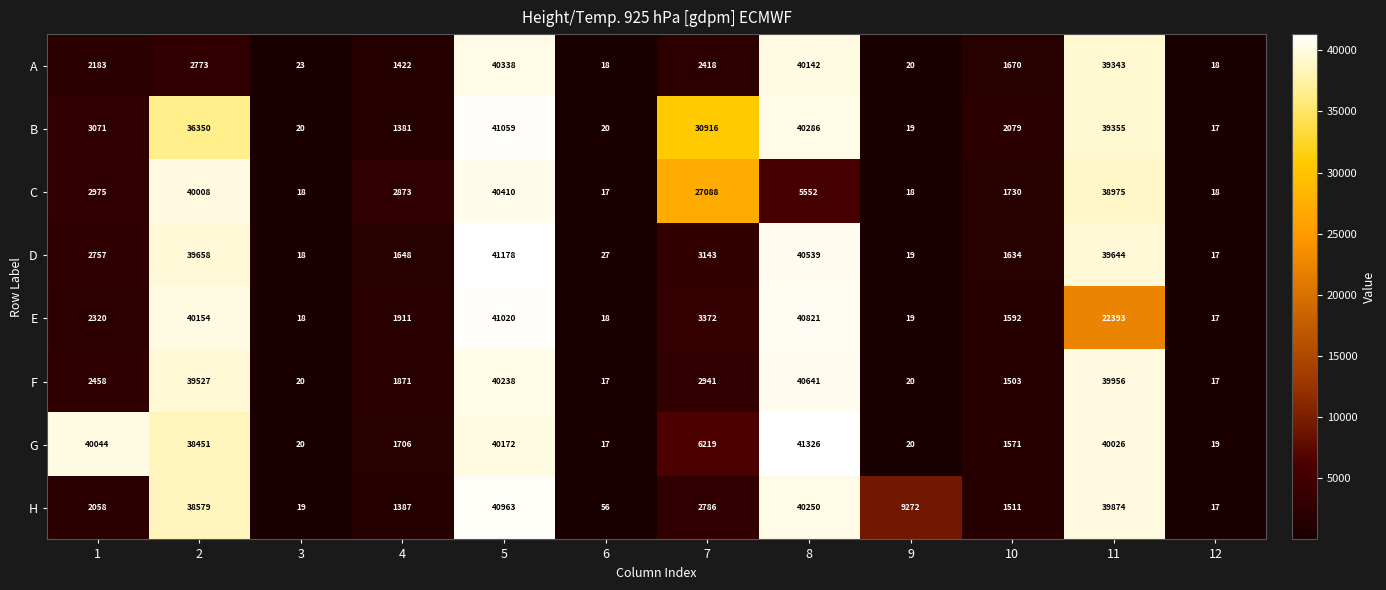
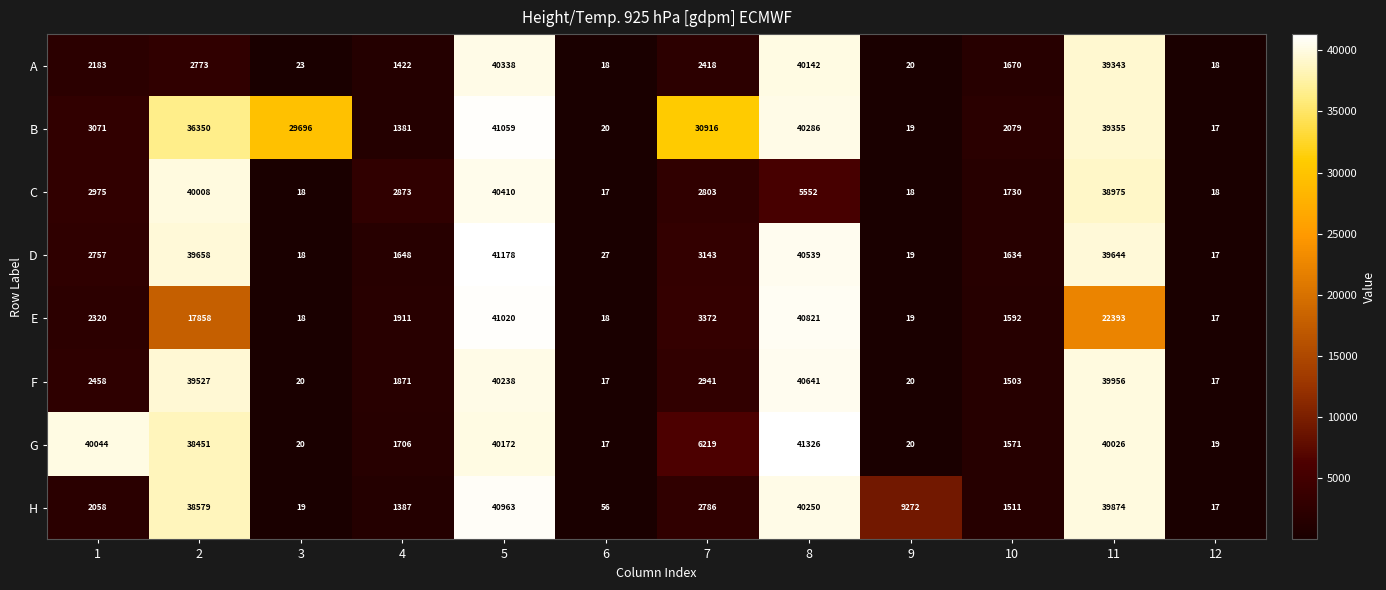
  {
    "A": {
      "1": 2183,
      "2": 2773,
      "3": 23,
      "4": 1422,
      "5": 40338,
      "6": 18,
      "7": 2418,
      "8": 40142,
      "9": 20,
      "10": 1670,
      "11": 39343,
      "12": 18
    },
    "B": {
      "1": 3071,
      "2": 36350,
-     "3": 20,
+     "3": 29696,
      "4": 1381,
      "5": 41059,
      "6": 20,
      "7": 30916,
      "8": 40286,
      "9": 19,
      "10": 2079,
      "11": 39355,
      "12": 17
    },
    "C": {
      "1": 2975,
      "2": 40008,
      "3": 18,
      "4": 2873,
      "5": 40410,
      "6": 17,
-     "7": 27088,
+     "7": 2803,
      "8": 5552,
      "9": 18,
      "10": 1730,
      "11": 38975,
      "12": 18
    },
    "D": {
      "1": 2757,
      "2": 39658,
      "3": 18,
      "4": 1648,
      "5": 41178,
      "6": 27,
      "7": 3143,
      "8": 40539,
      "9": 19,
      "10": 1634,
      "11": 39644,
      "12": 17
    },
    "E": {
      "1": 2320,
-     "2": 40154,
+     "2": 17858,
      "3": 18,
      "4": 1911,
      "5": 41020,
      "6": 18,
      "7": 3372,
      "8": 40821,
      "9": 19,
      "10": 1592,
      "11": 22393,
      "12": 17
    },
    "F": {
      "1": 2458,
      "2": 39527,
      "3": 20,
      "4": 1871,
      "5": 40238,
      "6": 17,
      "7": 2941,
      "8": 40641,
      "9": 20,
      "10": 1503,
      "11": 39956,
      "12": 17
    },
    "G": {
      "1": 40044,
      "2": 38451,
      "3": 20,
      "4": 1706,
      "5": 40172,
      "6": 17,
      "7": 6219,
      "8": 41326,
      "9": 20,
      "10": 1571,
      "11": 40026,
      "12": 19
    },
    "H": {
      "1": 2058,
      "2": 38579,
      "3": 19,
      "4": 1387,
      "5": 40963,
      "6": 56,
      "7": 2786,
      "8": 40250,
      "9": 9272,
      "10": 1511,
      "11": 39874,
      "12": 17
    }
  }
